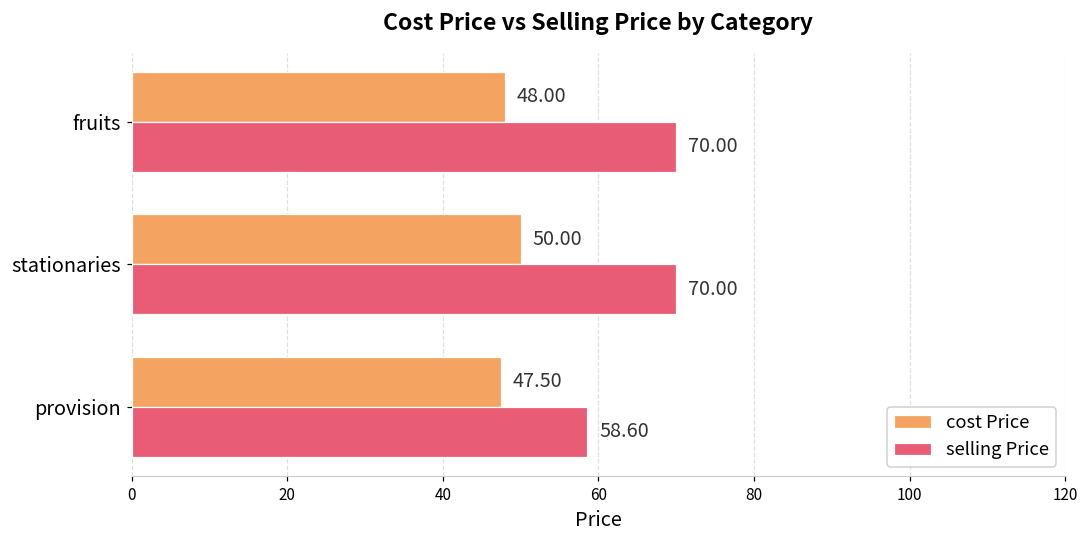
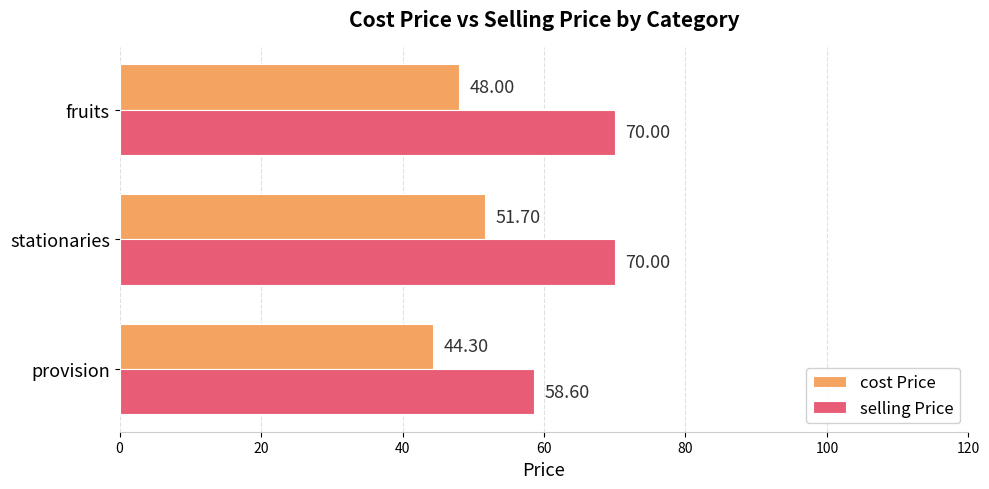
  {
    "cost Price": {
      "fruits": 48.00,
-     "stationaries": 50.00,
-     "provision": 47.50
+     "stationaries": 51.70,
+     "provision": 44.30
    },
    "selling Price": {
      "fruits": 70.00,
      "stationaries": 70.00,
      "provision": 58.60
    }
  }
